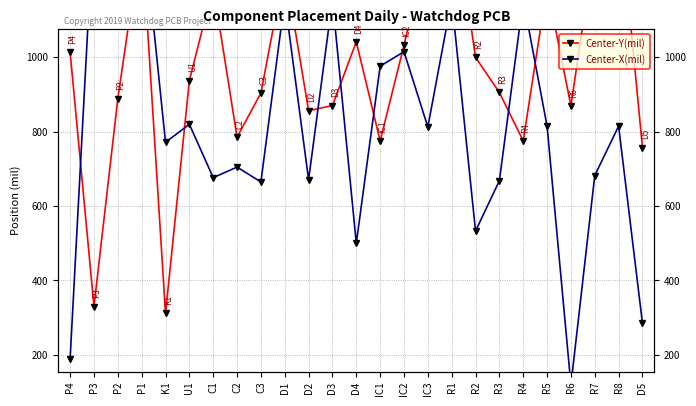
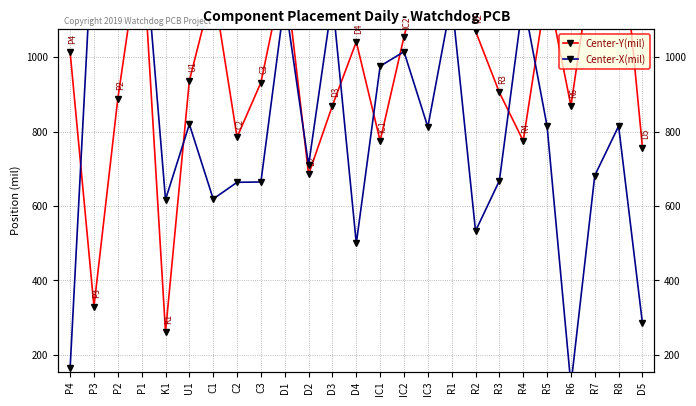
  {
    "Center-Y(mil)": {
      "P4": 1010,
      "P3": 330,
      "P2": 890,
-     "K1": 310,
+     "K1": 260,
      "U1": 940,
      "C2": 790,
-     "C3": 900,
-     "D2": 860,
+     "C3": 930,
+     "D2": 690,
      "D3": 870,
      "D4": 1040,
      "IC1": 780,
-     "IC2": 1030,
-     "R2": 1000,
+     "IC2": 1050,
+     "R2": 1070,
      "R3": 910,
      "R4": 780,
      "R6": 870,
      "D5": 760
    },
    "Center-X(mil)": {
-     "P4": 190,
-     "K1": 770,
+     "P4": 160,
+     "K1": 620,
      "U1": 820,
-     "C1": 680,
-     "C2": 700,
+     "C1": 620,
+     "C2": 660,
      "C3": 660,
-     "D2": 670,
+     "D2": 710,
      "D4": 500,
      "IC1": 980,
      "IC2": 1010,
      "IC3": 810,
      "R2": 530,
      "R3": 670,
      "R5": 810,
      "R7": 680,
      "R8": 810,
      "D5": 280
    }
  }
